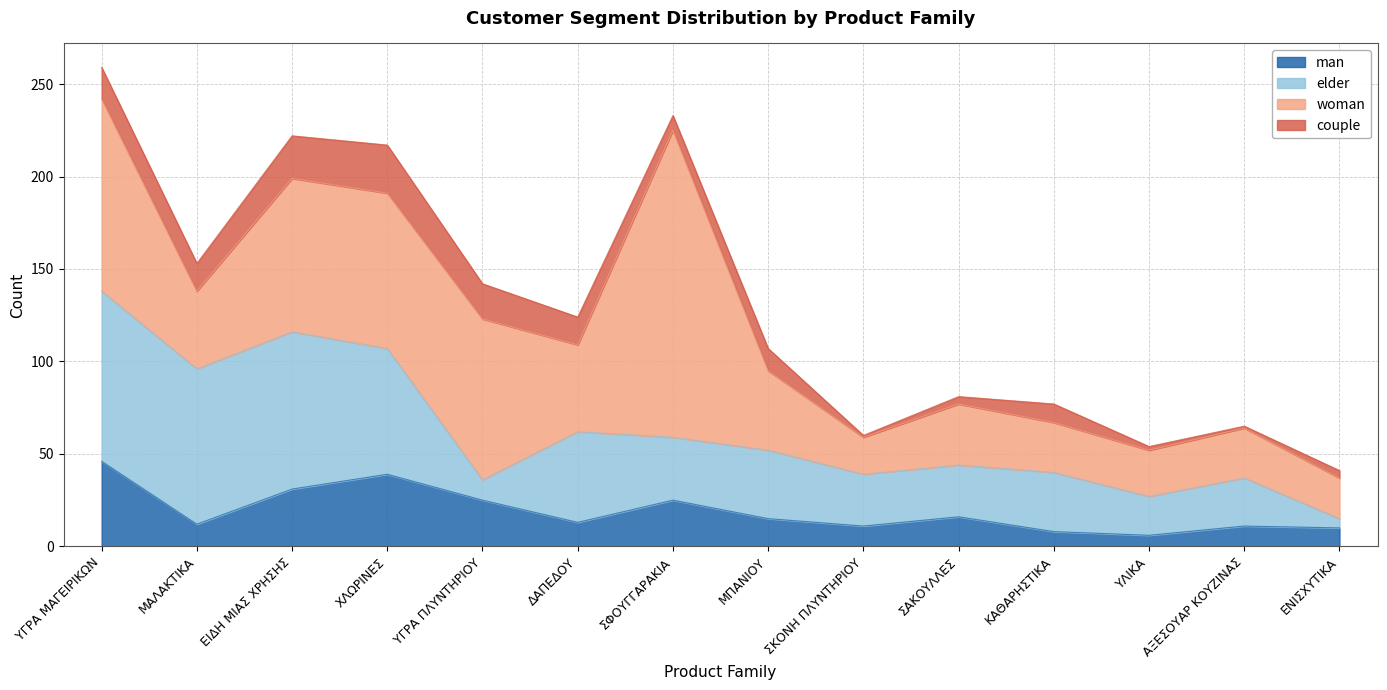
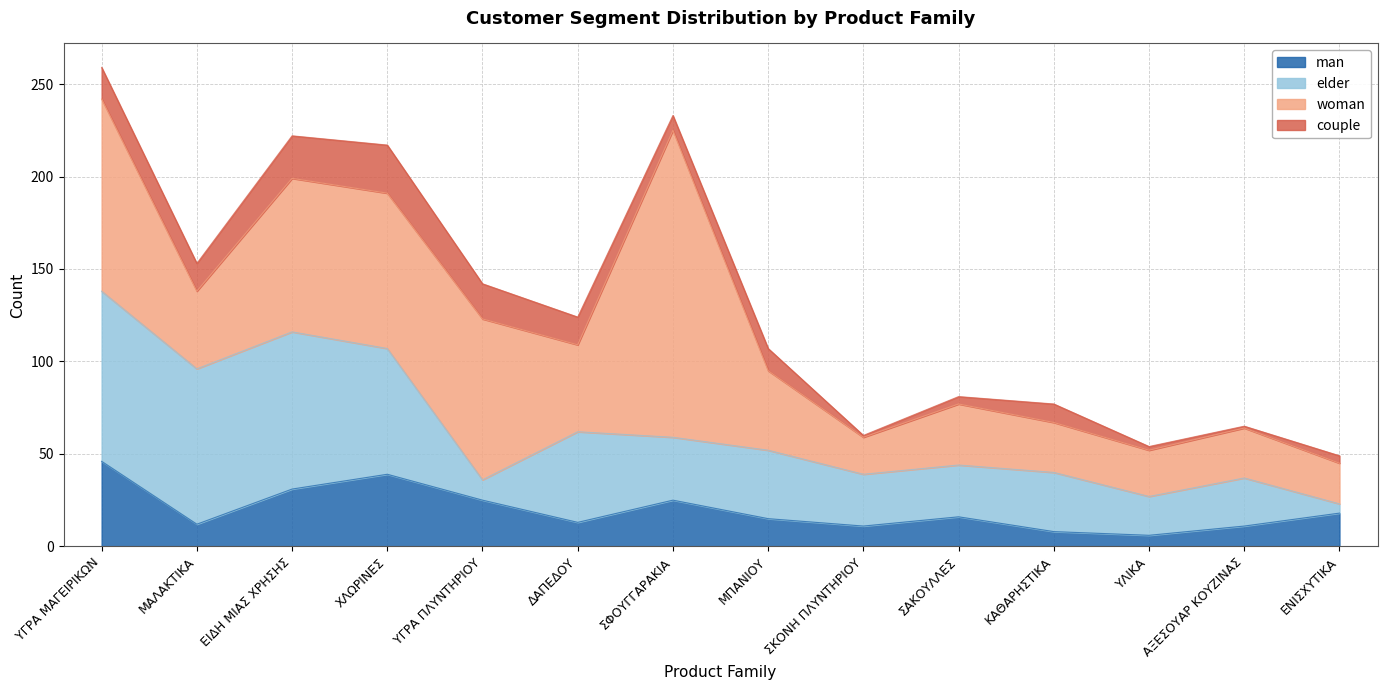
  {
    "man": {
      "ΥΓΡΑ ΜΑΓΕΙΡΙΚΩΝ": 46,
      "ΜΑΛΑΚΤΙΚΑ": 12,
      "ΕΙΔΗ ΜΙΑΣ ΧΡΗΣΗΣ": 31,
      "ΧΛΩΡΙΝΕΣ": 39,
      "ΥΓΡΑ ΠΛΥΝΤΗΡΙΟΥ": 25,
      "ΔΑΠΕΔΟΥ": 13,
      "ΣΦΟΥΓΓΑΡΑΚΙΑ": 25,
      "ΜΠΑΝΙΟΥ": 15,
      "ΣΚΟΝΗ ΠΛΥΝΤΗΡΙΟΥ": 11,
      "ΣΑΚΟΥΛΛΕΣ": 16,
      "ΚΑΘΑΡΗΣΤΙΚΑ": 8,
      "ΥΛΙΚΑ": 6,
      "ΑΞΕΣΟΥΑΡ ΚΟΥΖΙΝΑΣ": 11,
-     "ΕΝΙΣΧΥΤΙΚΑ": 10
+     "ΕΝΙΣΧΥΤΙΚΑ": 18
    },
    "elder": {
      "ΥΓΡΑ ΜΑΓΕΙΡΙΚΩΝ": 92,
      "ΜΑΛΑΚΤΙΚΑ": 84,
      "ΕΙΔΗ ΜΙΑΣ ΧΡΗΣΗΣ": 85,
      "ΧΛΩΡΙΝΕΣ": 68,
      "ΥΓΡΑ ΠΛΥΝΤΗΡΙΟΥ": 11,
      "ΔΑΠΕΔΟΥ": 49,
      "ΣΦΟΥΓΓΑΡΑΚΙΑ": 34,
      "ΜΠΑΝΙΟΥ": 37,
      "ΣΚΟΝΗ ΠΛΥΝΤΗΡΙΟΥ": 28,
      "ΣΑΚΟΥΛΛΕΣ": 28,
      "ΚΑΘΑΡΗΣΤΙΚΑ": 32,
      "ΥΛΙΚΑ": 21,
      "ΑΞΕΣΟΥΑΡ ΚΟΥΖΙΝΑΣ": 26,
      "ΕΝΙΣΧΥΤΙΚΑ": 5
    },
    "woman": {
      "ΥΓΡΑ ΜΑΓΕΙΡΙΚΩΝ": 104,
      "ΜΑΛΑΚΤΙΚΑ": 42,
      "ΕΙΔΗ ΜΙΑΣ ΧΡΗΣΗΣ": 83,
      "ΧΛΩΡΙΝΕΣ": 84,
      "ΥΓΡΑ ΠΛΥΝΤΗΡΙΟΥ": 87,
      "ΔΑΠΕΔΟΥ": 47,
      "ΣΦΟΥΓΓΑΡΑΚΙΑ": 166,
      "ΜΠΑΝΙΟΥ": 43,
      "ΣΑΚΟΥΛΛΕΣ": 33,
      "ΚΑΘΑΡΗΣΤΙΚΑ": 27,
      "ΥΛΙΚΑ": 25,
      "ΕΝΙΣΧΥΤΙΚΑ": 22
    },
    "couple": {
      "ΥΓΡΑ ΜΑΓΕΙΡΙΚΩΝ": 17,
      "ΜΑΛΑΚΤΙΚΑ": 15,
      "ΕΙΔΗ ΜΙΑΣ ΧΡΗΣΗΣ": 23,
      "ΧΛΩΡΙΝΕΣ": 26,
      "ΥΓΡΑ ΠΛΥΝΤΗΡΙΟΥ": 19,
      "ΔΑΠΕΔΟΥ": 15,
      "ΣΦΟΥΓΓΑΡΑΚΙΑ": 8,
      "ΜΠΑΝΙΟΥ": 12,
      "ΣΑΚΟΥΛΛΕΣ": 4,
      "ΚΑΘΑΡΗΣΤΙΚΑ": 10,
      "ΥΛΙΚΑ": 2,
      "ΕΝΙΣΧΥΤΙΚΑ": 4
    }
  }
